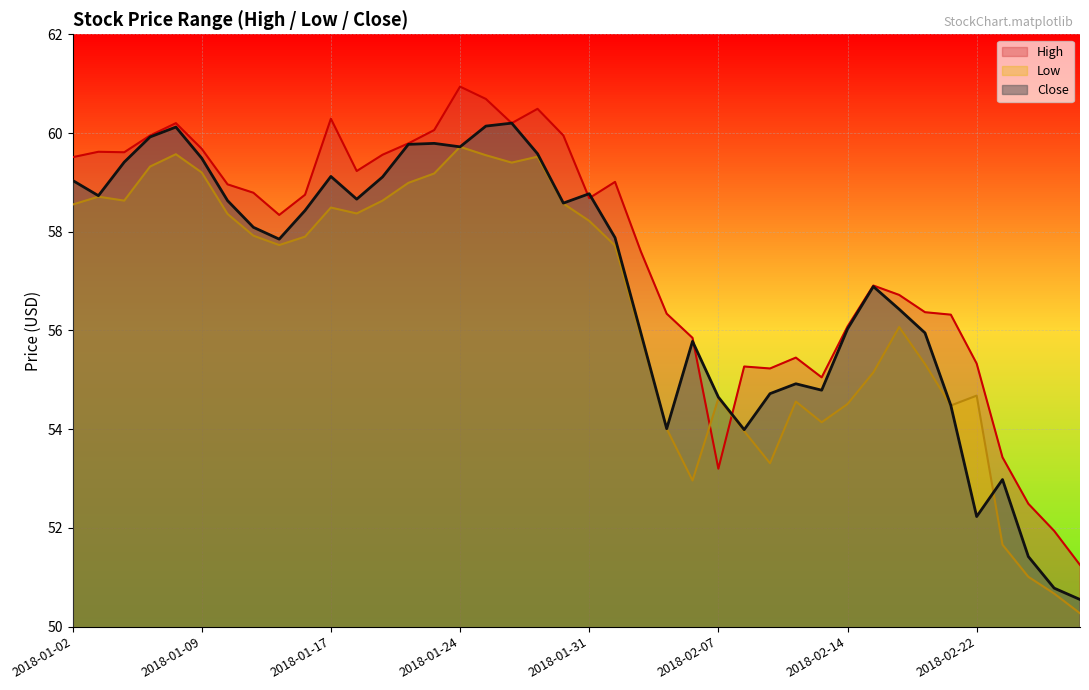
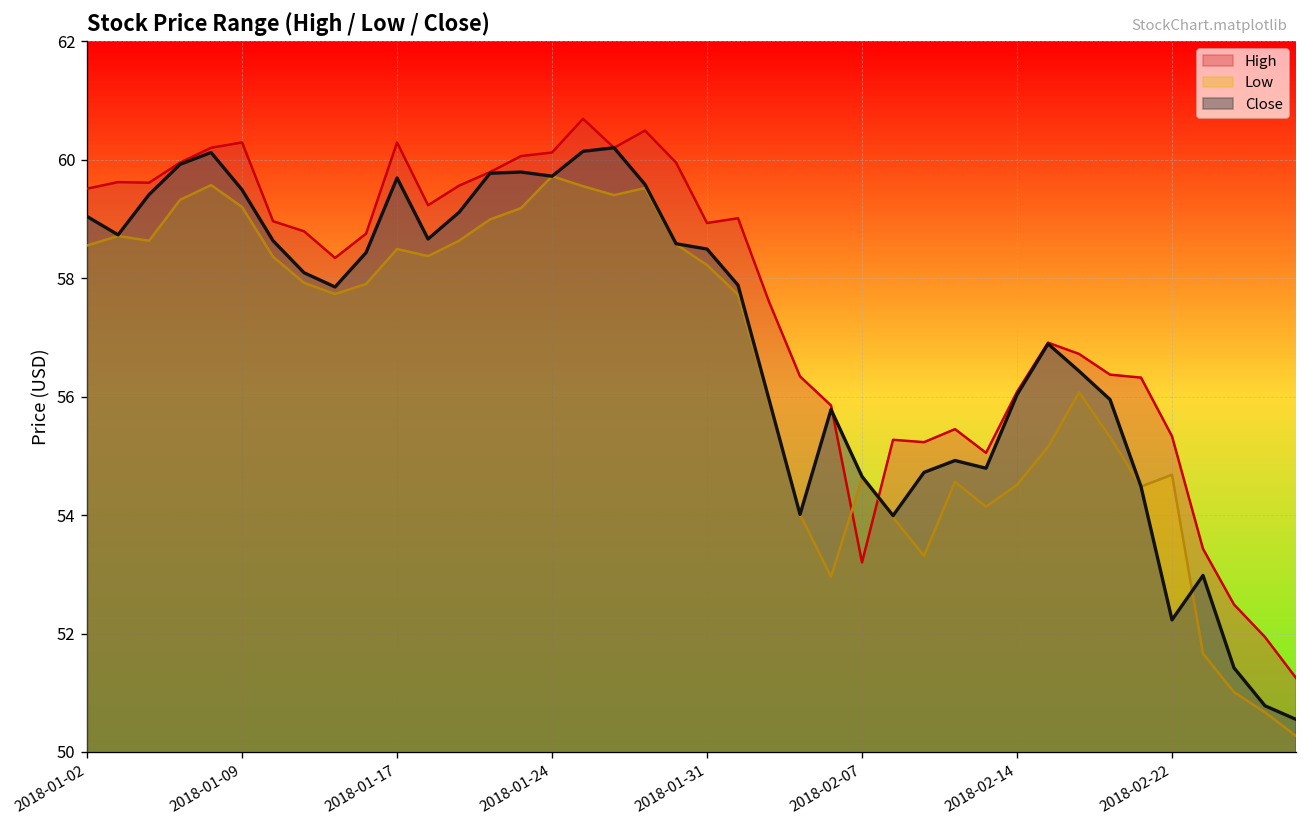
  {
    "High": {
-     "2018-01-09": 59.7,
+     "2018-01-09": 60.3,
      "2018-01-17": 60.3,
-     "2018-01-24": 60.9,
-     "2018-01-31": 58.7,
+     "2018-01-24": 60.1,
+     "2018-01-31": 58.9,
      "2018-02-07": 53.2,
      "2018-02-22": 55.3
    },
    "Close": {
      "2018-01-09": 59.5,
-     "2018-01-17": 59.1,
-     "2018-01-31": 58.8,
+     "2018-01-17": 59.7,
+     "2018-01-31": 58.5,
      "2018-02-22": 52.2
    }
  }
